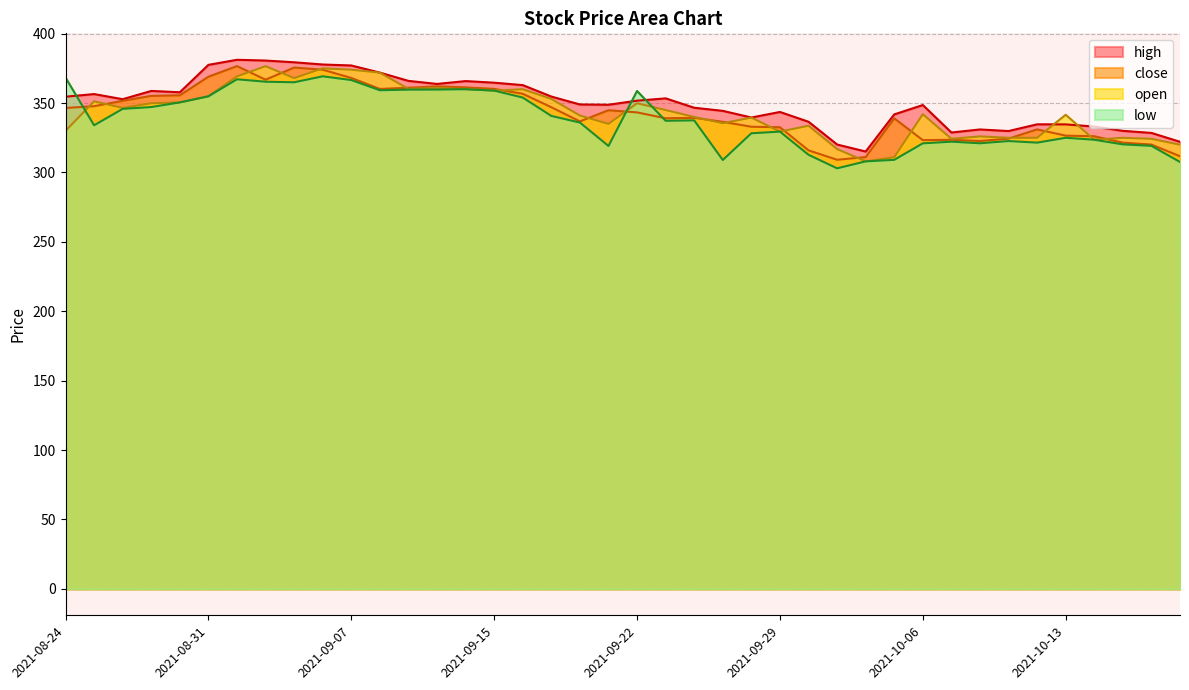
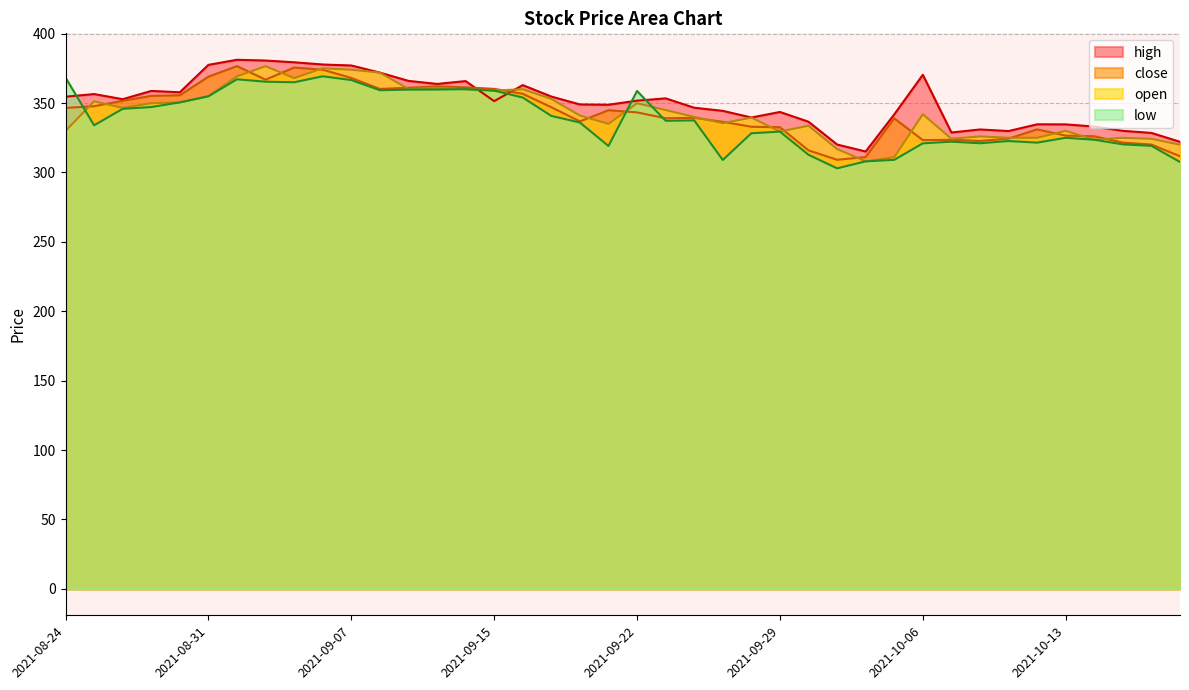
  {
    "high": {
      "2021-08-24": 355,
      "2021-08-31": 378,
      "2021-09-07": 377,
-     "2021-09-15": 365,
+     "2021-09-15": 351,
      "2021-09-29": 344,
-     "2021-10-06": 349,
+     "2021-10-06": 370,
      "2021-10-13": 335
    },
    "close": {
      "2021-08-24": 347,
      "2021-08-31": 369,
      "2021-09-22": 343,
      "2021-09-29": 333,
      "2021-10-06": 323
    },
    "open": {
      "2021-08-24": 330,
      "2021-09-07": 374,
      "2021-10-06": 342,
-     "2021-10-13": 342
+     "2021-10-13": 330
    },
    "low": {
      "2021-08-24": 368,
      "2021-09-22": 359,
      "2021-10-06": 321
    }
  }
